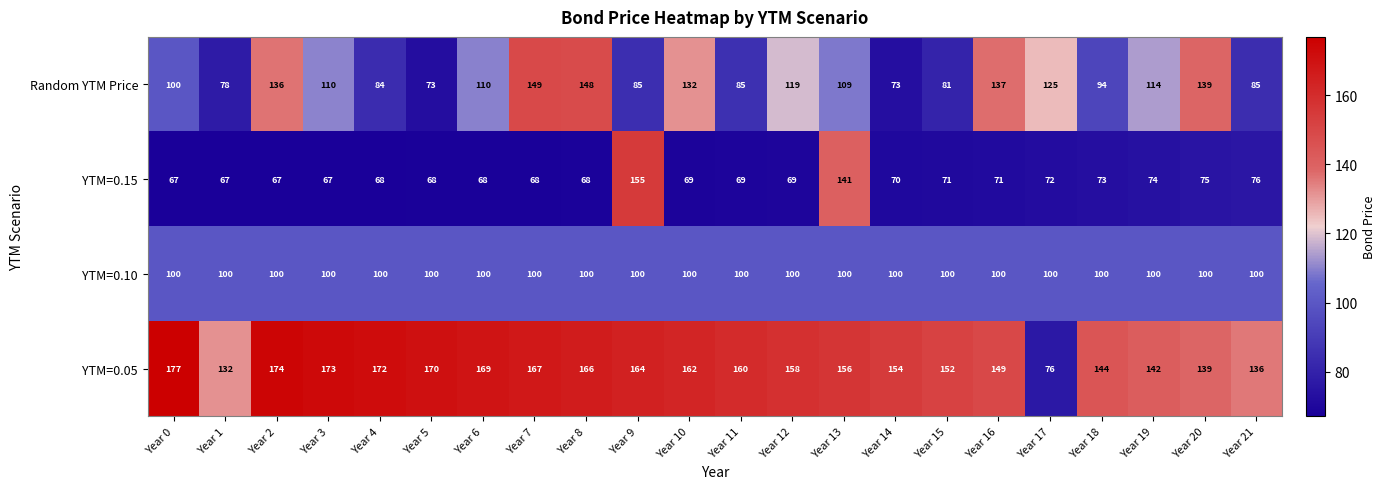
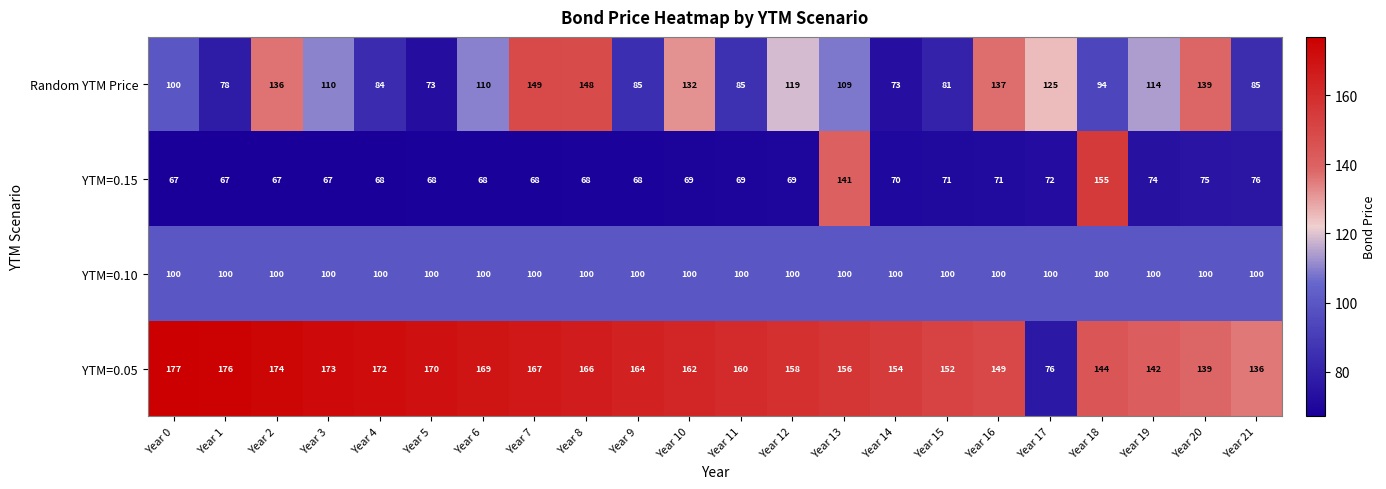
  {
    "Random YTM Price": {
      "Year 0": 100,
      "Year 1": 78,
      "Year 2": 136,
      "Year 3": 110,
      "Year 4": 84,
      "Year 5": 73,
      "Year 6": 110,
      "Year 7": 149,
      "Year 8": 148,
      "Year 9": 85,
      "Year 10": 132,
      "Year 11": 85,
      "Year 12": 119,
      "Year 13": 109,
      "Year 14": 73,
      "Year 15": 81,
      "Year 16": 137,
      "Year 17": 125,
      "Year 18": 94,
      "Year 19": 114,
      "Year 20": 139,
      "Year 21": 85
    },
    "YTM=0.15": {
      "Year 0": 67,
      "Year 1": 67,
      "Year 2": 67,
      "Year 3": 67,
      "Year 4": 68,
      "Year 5": 68,
      "Year 6": 68,
      "Year 7": 68,
      "Year 8": 68,
-     "Year 9": 155,
+     "Year 9": 68,
      "Year 10": 69,
      "Year 11": 69,
      "Year 12": 69,
      "Year 13": 141,
      "Year 14": 70,
      "Year 15": 71,
      "Year 16": 71,
      "Year 17": 72,
-     "Year 18": 73,
+     "Year 18": 155,
      "Year 19": 74,
      "Year 20": 75,
      "Year 21": 76
    },
    "YTM=0.10": {
      "Year 0": 100,
      "Year 1": 100,
      "Year 2": 100,
      "Year 3": 100,
      "Year 4": 100,
      "Year 5": 100,
      "Year 6": 100,
      "Year 7": 100,
      "Year 8": 100,
      "Year 9": 100,
      "Year 10": 100,
      "Year 11": 100,
      "Year 12": 100,
      "Year 13": 100,
      "Year 14": 100,
      "Year 15": 100,
      "Year 16": 100,
      "Year 17": 100,
      "Year 18": 100,
      "Year 19": 100,
      "Year 20": 100,
      "Year 21": 100
    },
    "YTM=0.05": {
      "Year 0": 177,
-     "Year 1": 132,
+     "Year 1": 176,
      "Year 2": 174,
      "Year 3": 173,
      "Year 4": 172,
      "Year 5": 170,
      "Year 6": 169,
      "Year 7": 167,
      "Year 8": 166,
      "Year 9": 164,
      "Year 10": 162,
      "Year 11": 160,
      "Year 12": 158,
      "Year 13": 156,
      "Year 14": 154,
      "Year 15": 152,
      "Year 16": 149,
      "Year 17": 76,
      "Year 18": 144,
      "Year 19": 142,
      "Year 20": 139,
      "Year 21": 136
    }
  }
